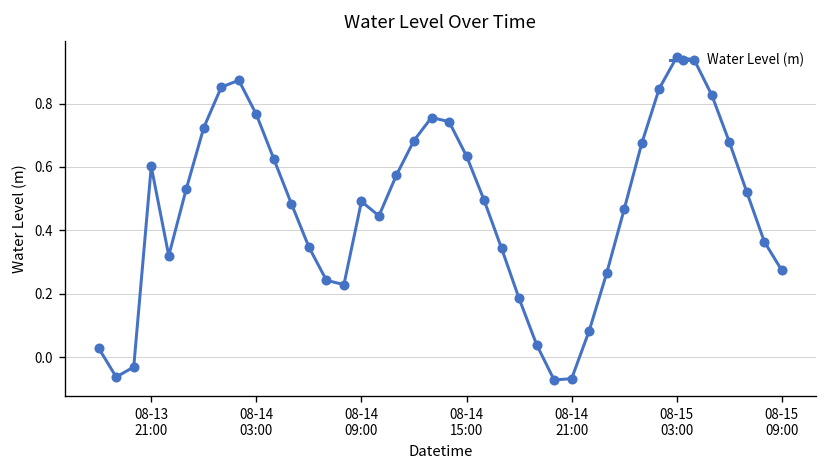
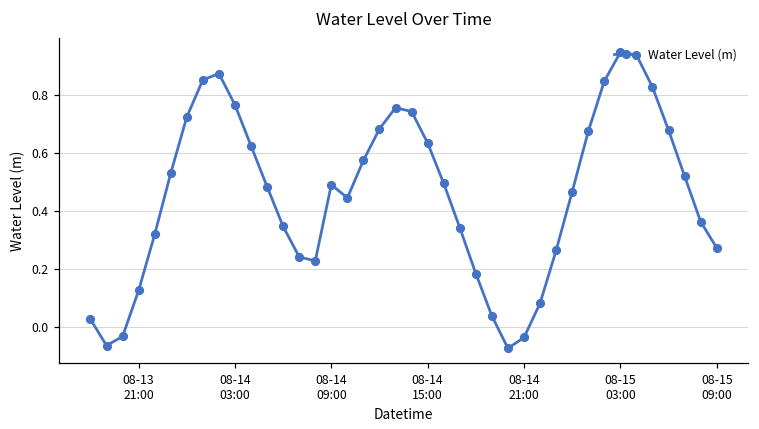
  {
-   "08-13 21:00": 0.60,
+   "08-13 21:00": 0.13,
    "08-14 03:00": 0.77,
    "08-14 09:00": 0.49,
    "08-14 15:00": 0.63,
-   "08-14 21:00": -0.07,
+   "08-14 21:00": -0.03,
    "08-15 03:00": 0.95,
    "08-15 09:00": 0.27
  }
